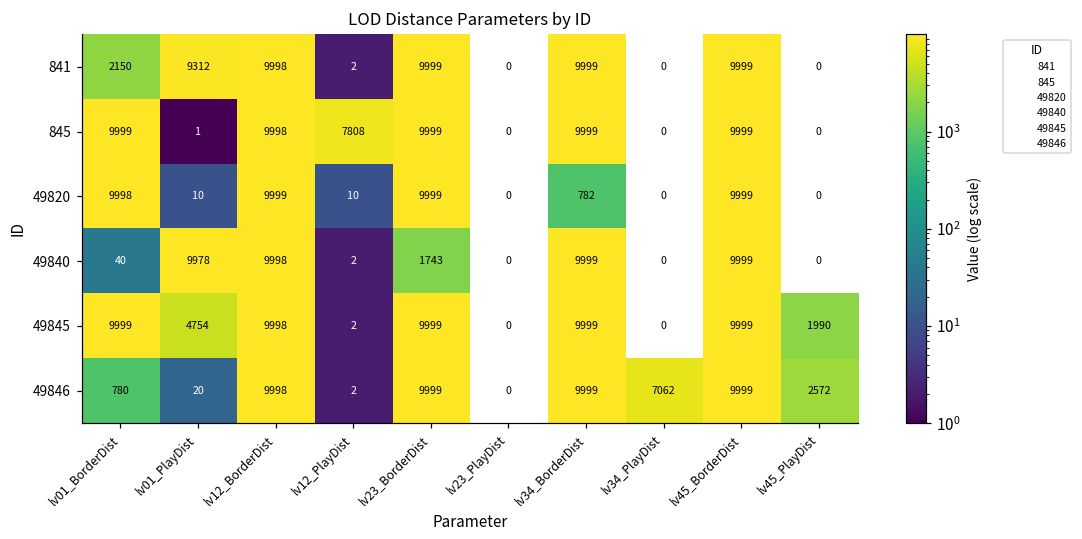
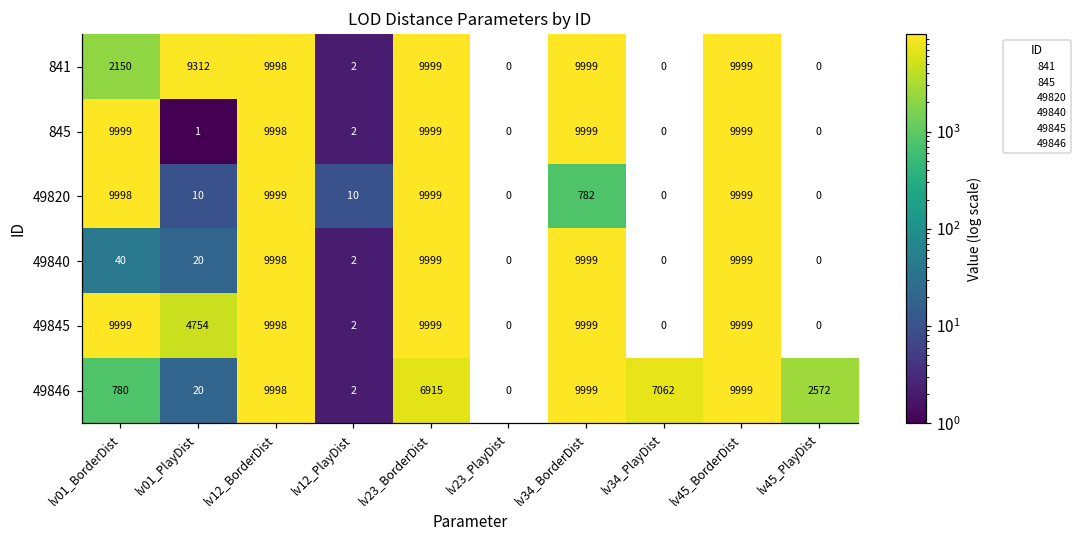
  {
    "841": {
      "lv01_BorderDist": 2150,
      "lv01_PlayDist": 9312,
      "lv12_BorderDist": 9998,
      "lv12_PlayDist": 2,
      "lv23_BorderDist": 9999,
      "lv23_PlayDist": 0,
      "lv34_BorderDist": 9999,
      "lv34_PlayDist": 0,
      "lv45_BorderDist": 9999,
      "lv45_PlayDist": 0
    },
    "845": {
      "lv01_BorderDist": 9999,
      "lv01_PlayDist": 1,
      "lv12_BorderDist": 9998,
-     "lv12_PlayDist": 7808,
+     "lv12_PlayDist": 2,
      "lv23_BorderDist": 9999,
      "lv23_PlayDist": 0,
      "lv34_BorderDist": 9999,
      "lv34_PlayDist": 0,
      "lv45_BorderDist": 9999,
      "lv45_PlayDist": 0
    },
    "49820": {
      "lv01_BorderDist": 9998,
      "lv01_PlayDist": 10,
      "lv12_BorderDist": 9999,
      "lv12_PlayDist": 10,
      "lv23_BorderDist": 9999,
      "lv23_PlayDist": 0,
      "lv34_BorderDist": 782,
      "lv34_PlayDist": 0,
      "lv45_BorderDist": 9999,
      "lv45_PlayDist": 0
    },
    "49840": {
      "lv01_BorderDist": 40,
-     "lv01_PlayDist": 9978,
+     "lv01_PlayDist": 20,
      "lv12_BorderDist": 9998,
      "lv12_PlayDist": 2,
-     "lv23_BorderDist": 1743,
+     "lv23_BorderDist": 9999,
      "lv23_PlayDist": 0,
      "lv34_BorderDist": 9999,
      "lv34_PlayDist": 0,
      "lv45_BorderDist": 9999,
      "lv45_PlayDist": 0
    },
    "49845": {
      "lv01_BorderDist": 9999,
      "lv01_PlayDist": 4754,
      "lv12_BorderDist": 9998,
      "lv12_PlayDist": 2,
      "lv23_BorderDist": 9999,
      "lv23_PlayDist": 0,
      "lv34_BorderDist": 9999,
      "lv34_PlayDist": 0,
      "lv45_BorderDist": 9999,
-     "lv45_PlayDist": 1990
+     "lv45_PlayDist": 0
    },
    "49846": {
      "lv01_BorderDist": 780,
      "lv01_PlayDist": 20,
      "lv12_BorderDist": 9998,
      "lv12_PlayDist": 2,
-     "lv23_BorderDist": 9999,
+     "lv23_BorderDist": 6915,
      "lv23_PlayDist": 0,
      "lv34_BorderDist": 9999,
      "lv34_PlayDist": 7062,
      "lv45_BorderDist": 9999,
      "lv45_PlayDist": 2572
    }
  }
